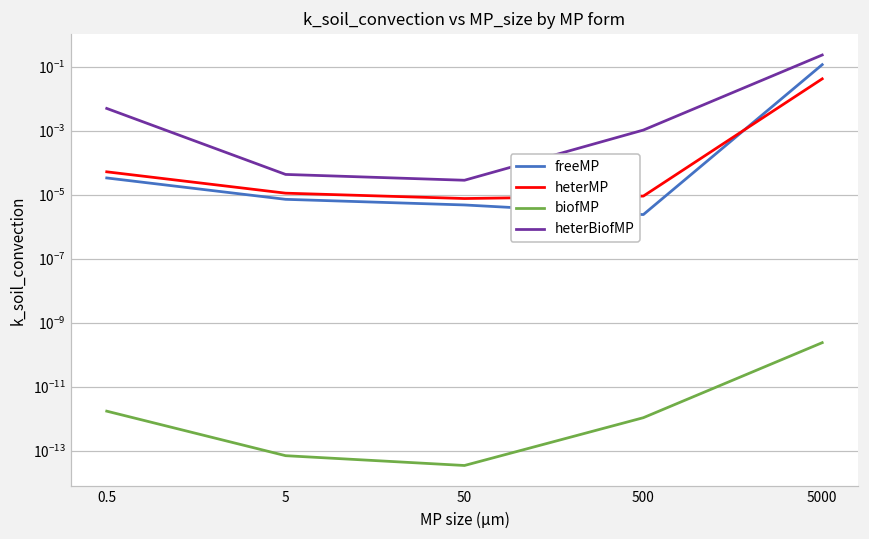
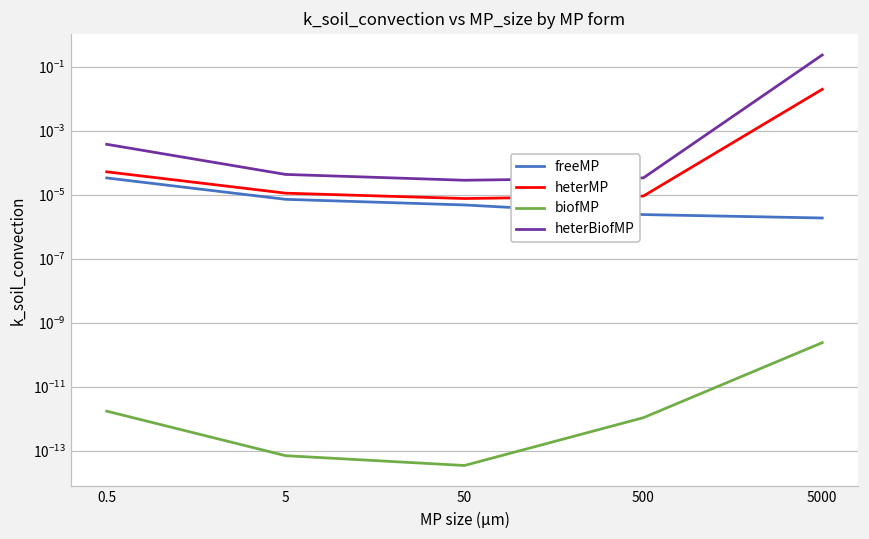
  {
    "freeMP": {
      "0.5": 0.00003,
      "5": 0.000007,
      "50": 0.000005,
      "500": 0.000002,
-     "5000": 0.12
+     "5000": 0.000002
    },
    "heterMP": {
      "0.5": 0.00005,
      "5": 0.000011,
      "50": 0.000008,
      "500": 0.000009,
-     "5000": 0.04
+     "5000": 0.02
    },
    "biofMP": {
      "0.5": 0.000000000002,
      "5": 0.000000000000,
      "50": 0.000000000000,
      "500": 0.000000000001,
      "5000": 0.0000000002
    },
    "heterBiofMP": {
-     "0.5": 0.005,
+     "0.5": 0.0004,
      "5": 0.00004,
      "50": 0.00003,
-     "500": 0.0011,
+     "500": 0.00003,
      "5000": 0.2
    }
  }
